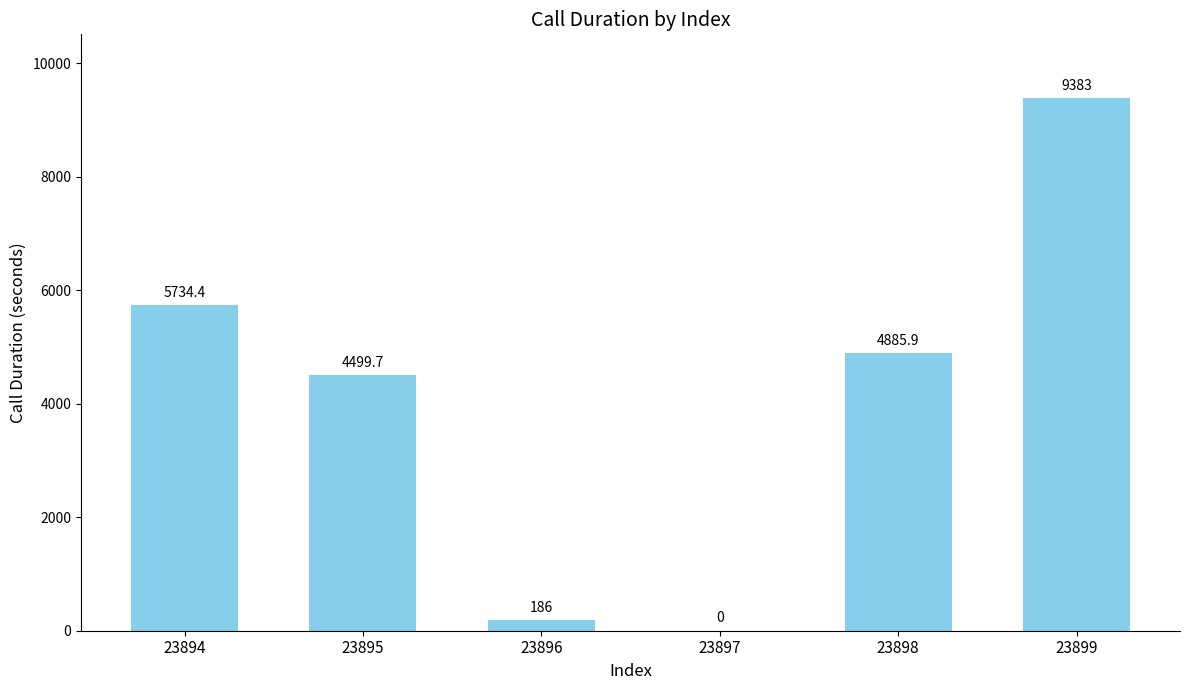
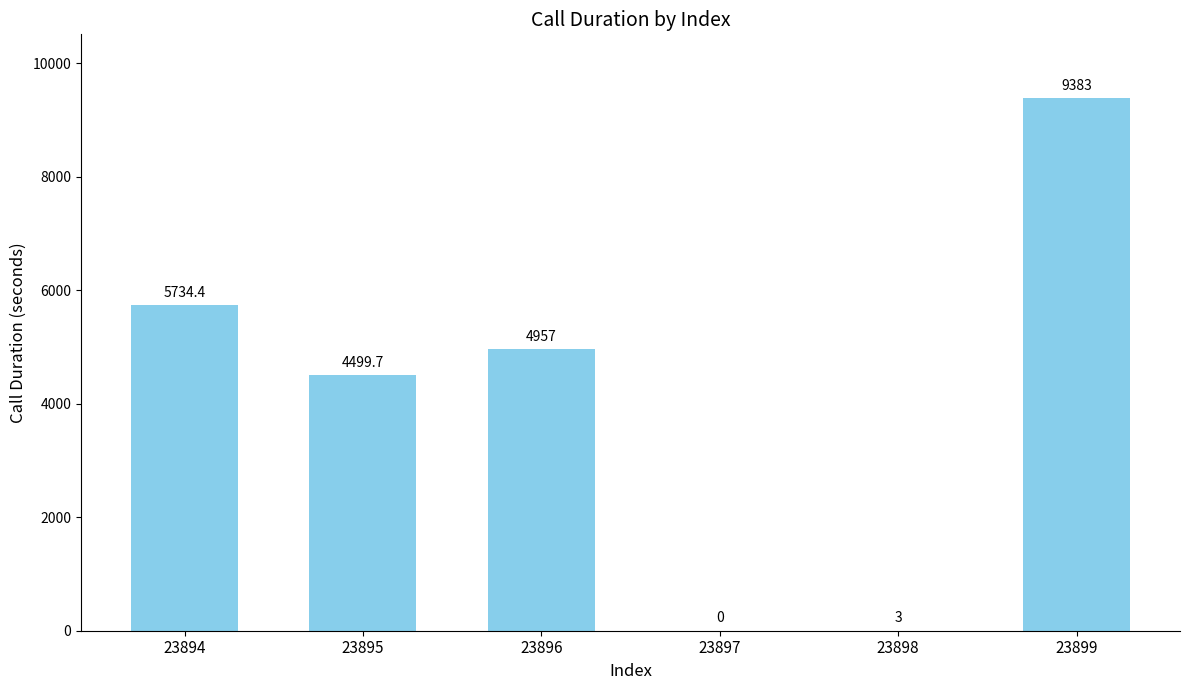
  {
    "23894": 5734.4,
    "23895": 4499.7,
-   "23896": 186,
+   "23896": 4957,
    "23897": 0,
-   "23898": 4885.9,
+   "23898": 3,
    "23899": 9383
  }
